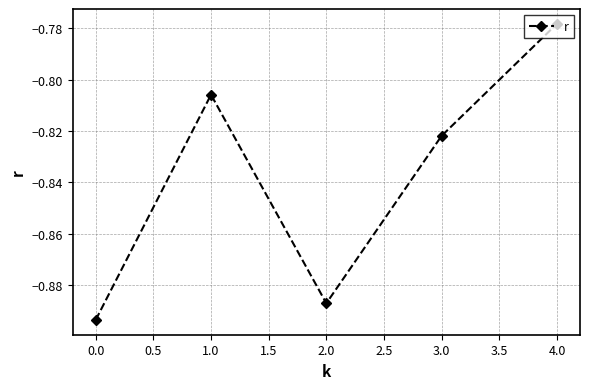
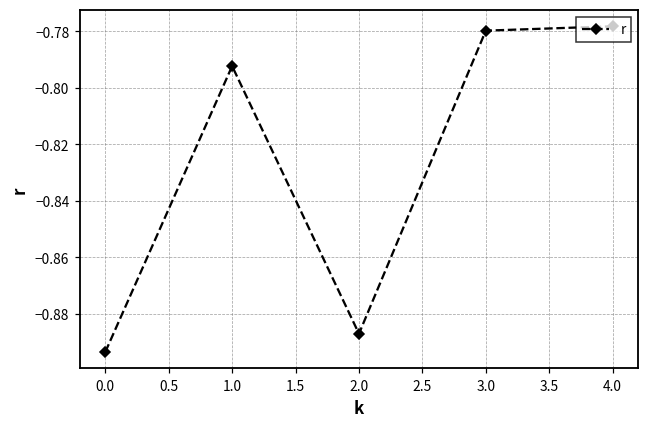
  {
    "0.0": -0.893,
-   "1.0": -0.806,
+   "1.0": -0.792,
    "2.0": -0.887,
-   "3.0": -0.822
+   "3.0": -0.780
  }
